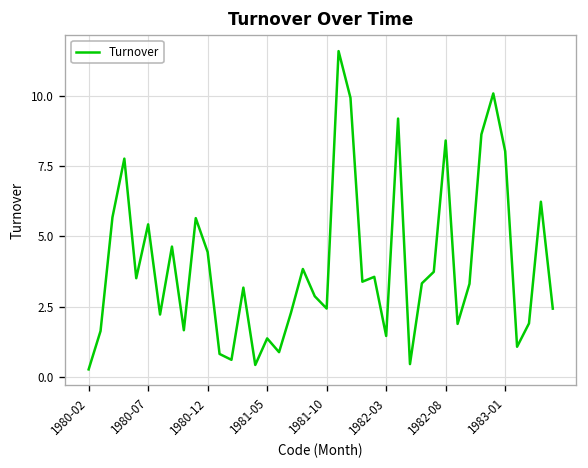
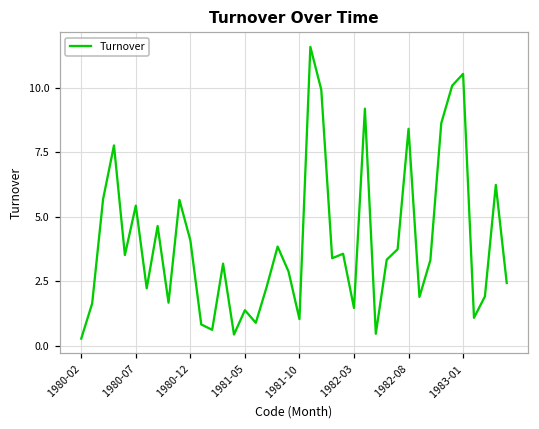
  {
    "1980-02": 0.3,
    "1980-07": 5.4,
-   "1980-12": 4.4,
+   "1980-12": 4.1,
    "1981-05": 1.4,
-   "1981-10": 2.4,
+   "1981-10": 1.0,
    "1982-03": 1.5,
    "1982-08": 8.4,
-   "1983-01": 8.0
+   "1983-01": 10.5
  }
